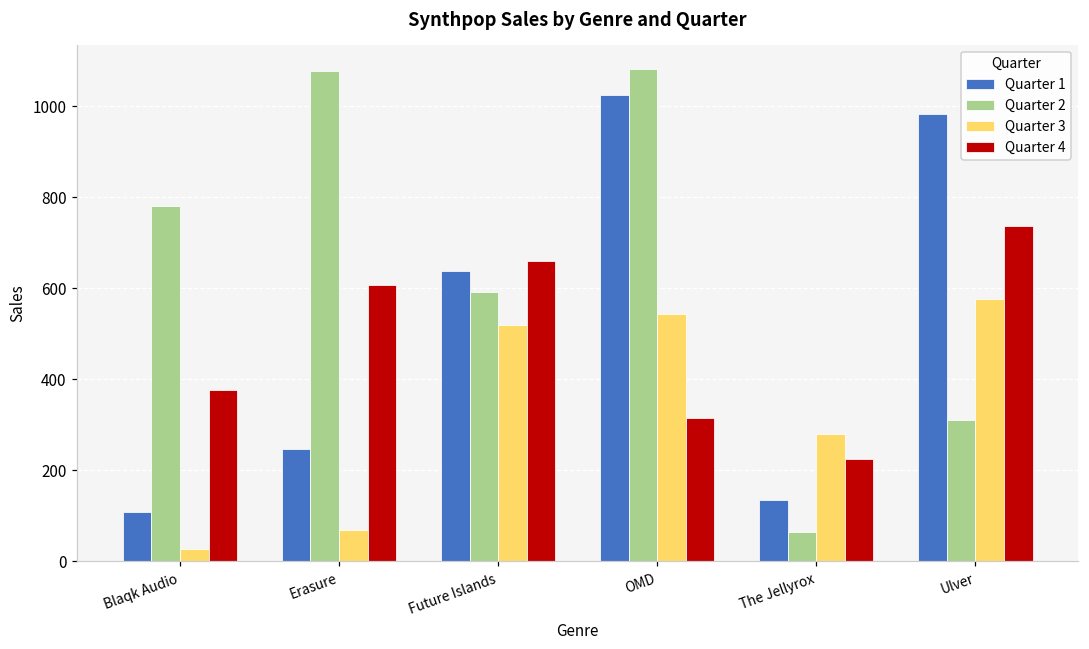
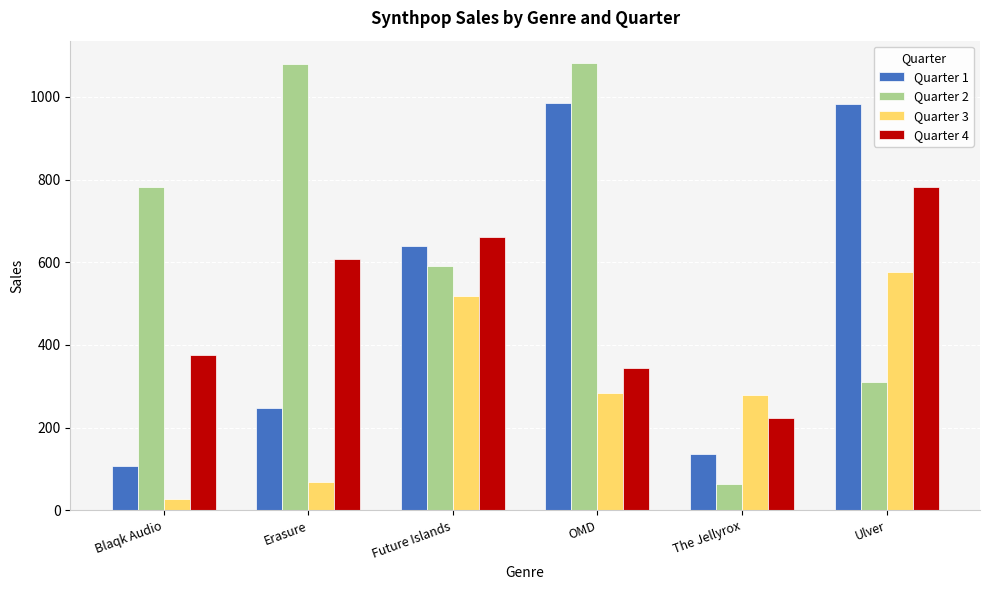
  {
    "Quarter 1": {
      "Blaqk Audio": 110,
      "Erasure": 250,
      "Future Islands": 640,
-     "OMD": 1030,
+     "OMD": 980,
      "The Jellyrox": 140,
      "Ulver": 980
    },
    "Quarter 2": {
      "Blaqk Audio": 780,
      "Erasure": 1080,
      "Future Islands": 590,
      "OMD": 1080,
      "The Jellyrox": 60,
      "Ulver": 310
    },
    "Quarter 3": {
      "Blaqk Audio": 30,
      "Erasure": 70,
      "Future Islands": 520,
-     "OMD": 540,
+     "OMD": 280,
      "The Jellyrox": 280,
      "Ulver": 580
    },
    "Quarter 4": {
      "Blaqk Audio": 380,
      "Erasure": 610,
      "Future Islands": 660,
-     "OMD": 320,
+     "OMD": 340,
      "The Jellyrox": 220,
-     "Ulver": 740
+     "Ulver": 780
    }
  }
